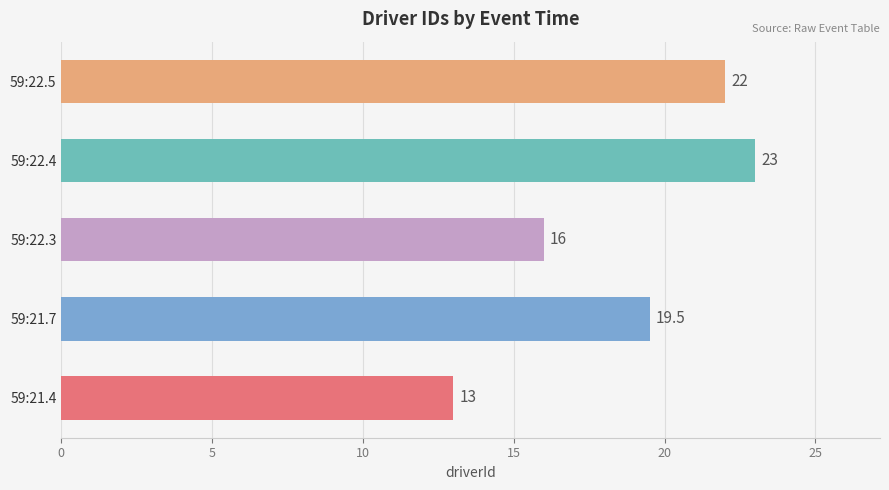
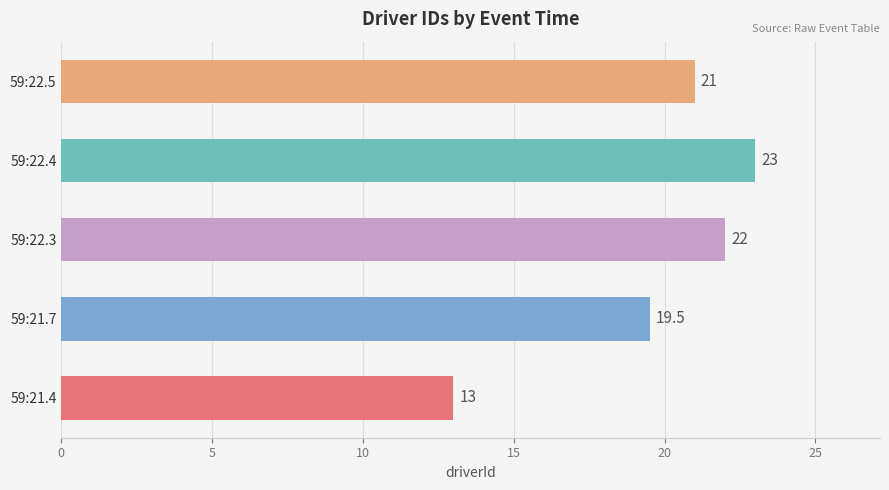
  {
-   "59:22.5": 22,
+   "59:22.5": 21,
    "59:22.4": 23,
-   "59:22.3": 16,
+   "59:22.3": 22,
    "59:21.7": 19.5,
    "59:21.4": 13
  }
